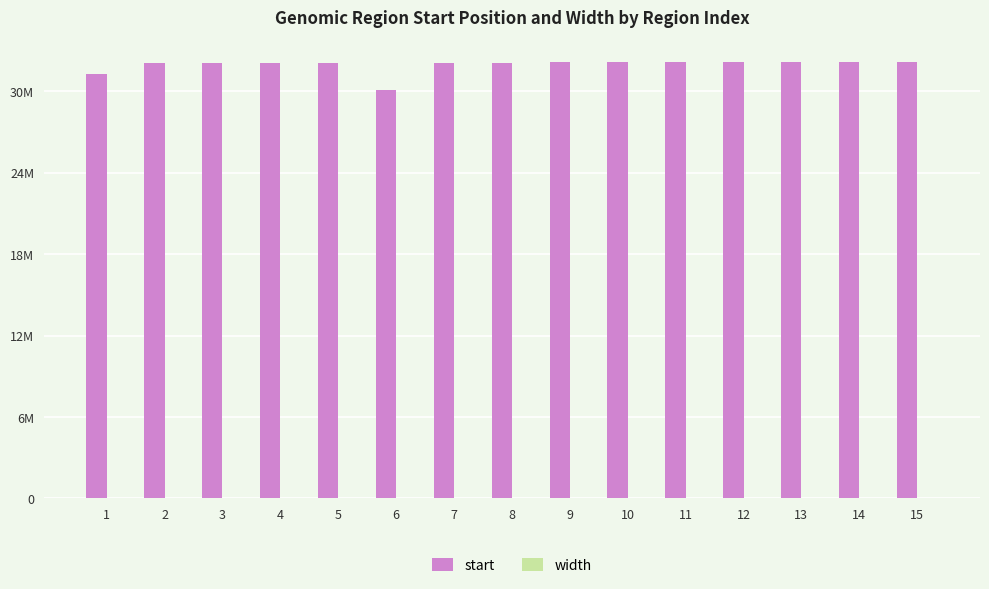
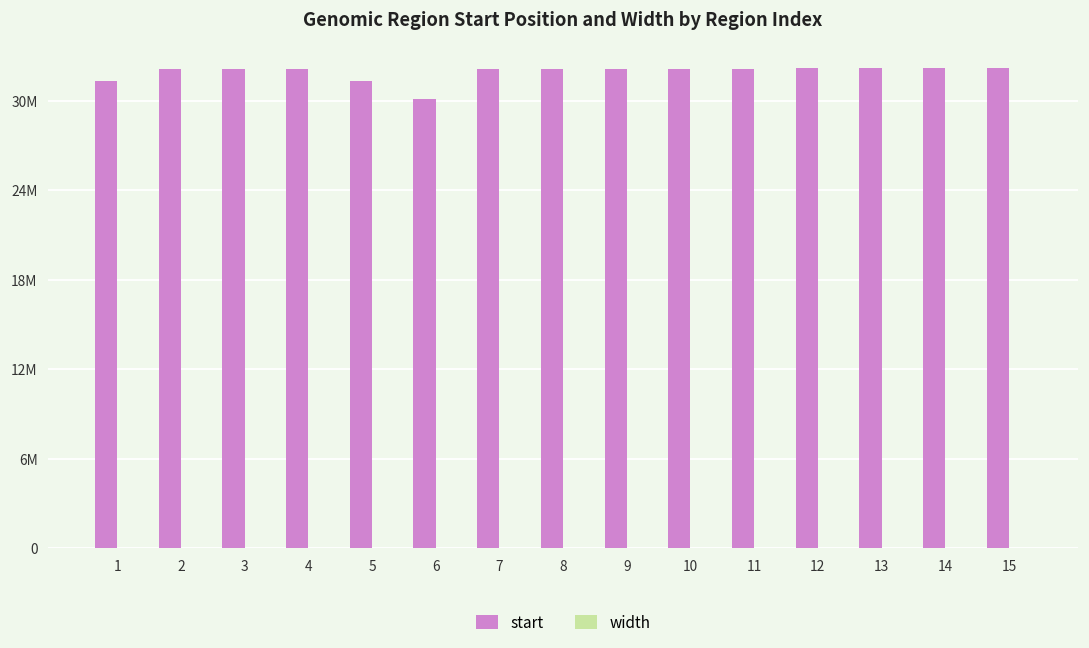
  {
    "start": {
      "1": 31300000,
      "2": 32100000,
      "3": 32100000,
      "4": 32100000,
-     "5": 32100000,
+     "5": 31300000,
      "6": 30100000,
      "7": 32100000,
      "8": 32100000,
      "9": 32100000,
      "10": 32100000,
      "11": 32200000,
      "12": 32200000,
      "13": 32200000,
      "14": 32200000,
      "15": 32200000
    }
  }
